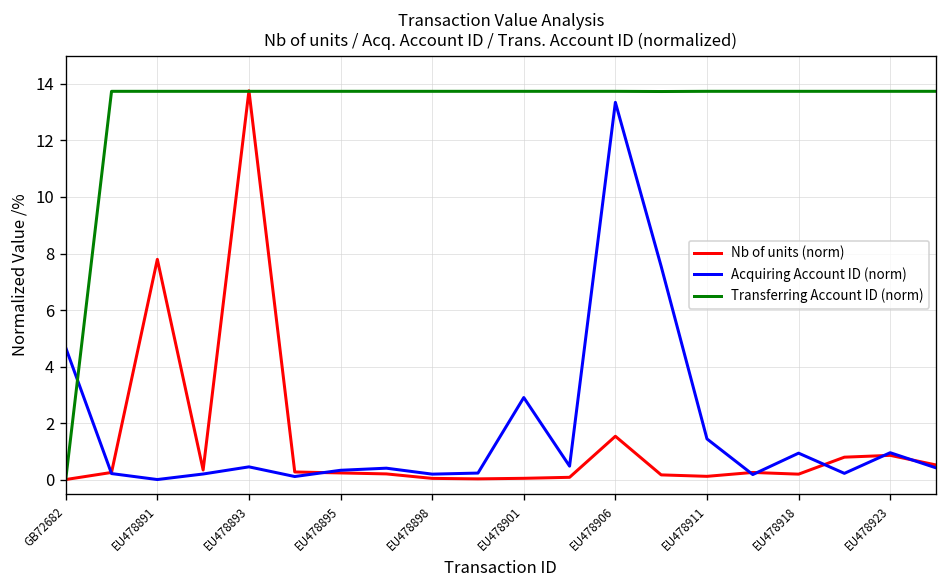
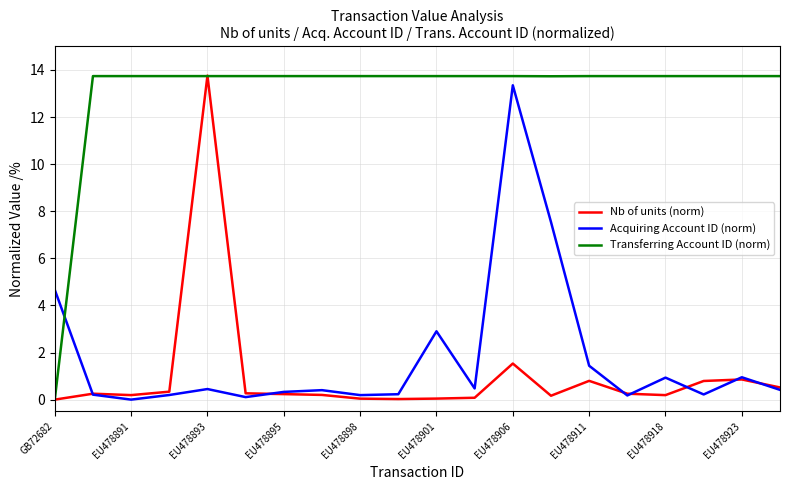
  {
    "Nb of units (norm)": {
-     "EU478891": 7.8,
+     "EU478891": 0.2,
      "EU478898": 0.0,
      "EU478901": 0.0,
      "EU478906": 1.5,
-     "EU478911": 0.1,
+     "EU478911": 0.8,
      "EU478918": 0.2
    },
    "Acquiring Account ID (norm)": {
      "GB72682": 4.7,
      "EU478891": 0.0,
      "EU478893": 0.4,
      "EU478898": 0.2,
      "EU478901": 2.9,
      "EU478906": 13.4,
      "EU478911": 1.4,
      "EU478918": 0.9
    },
    "Transferring Account ID (norm)": {
      "EU478891": 13.7,
      "EU478895": 13.7,
      "EU478898": 13.7,
      "EU478901": 13.7,
      "EU478906": 13.7,
      "EU478911": 13.7,
      "EU478918": 13.7,
      "EU478923": 13.7
    }
  }
